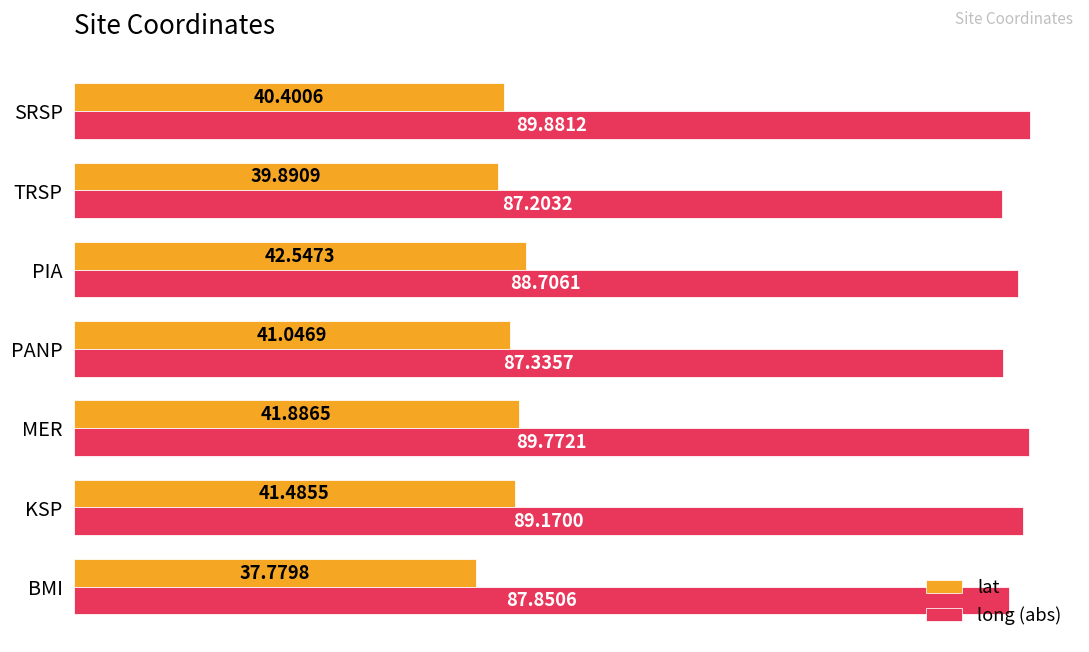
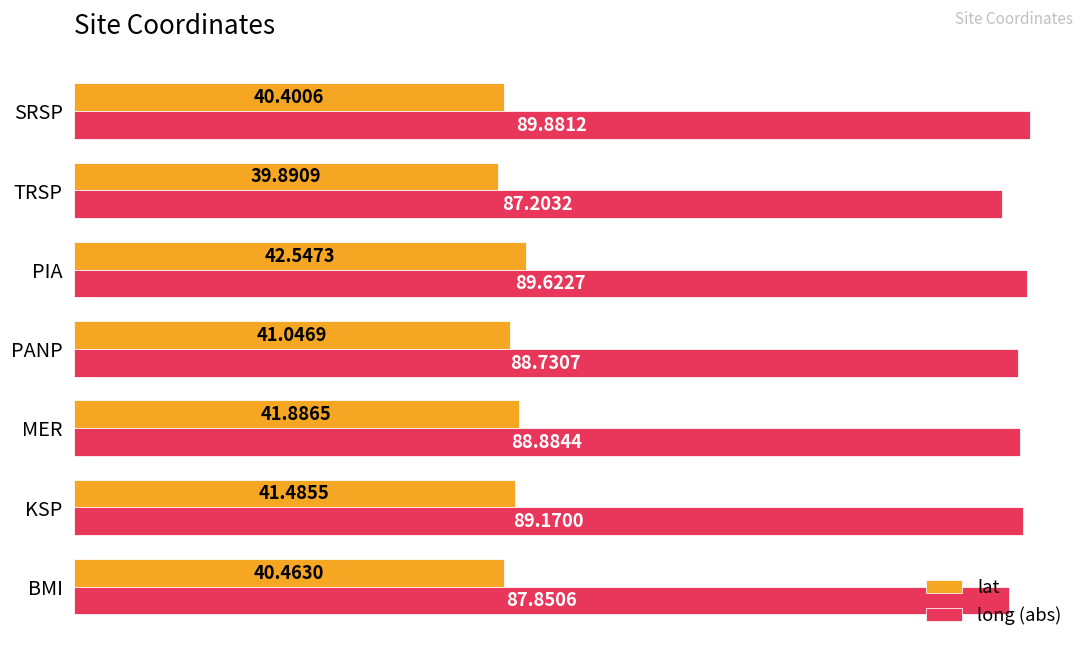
  {
    "lat": {
      "SRSP": 40.4006,
      "TRSP": 39.8909,
      "PIA": 42.5473,
      "PANP": 41.0469,
      "MER": 41.8865,
      "KSP": 41.4855,
-     "BMI": 37.7798
+     "BMI": 40.4630
    },
    "long (abs)": {
      "SRSP": 89.8812,
      "TRSP": 87.2032,
-     "PIA": 88.7061,
-     "PANP": 87.3357,
-     "MER": 89.7721,
+     "PIA": 89.6227,
+     "PANP": 88.7307,
+     "MER": 88.8844,
      "KSP": 89.1700,
      "BMI": 87.8506
    }
  }
